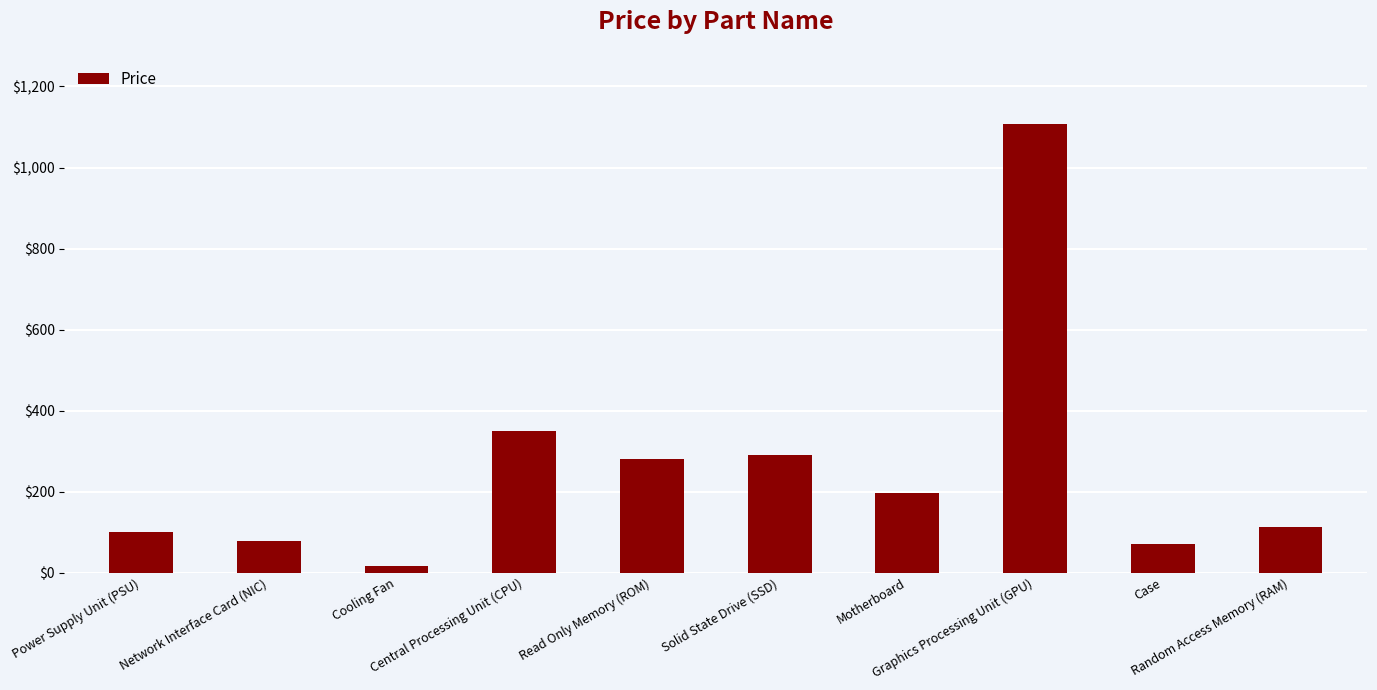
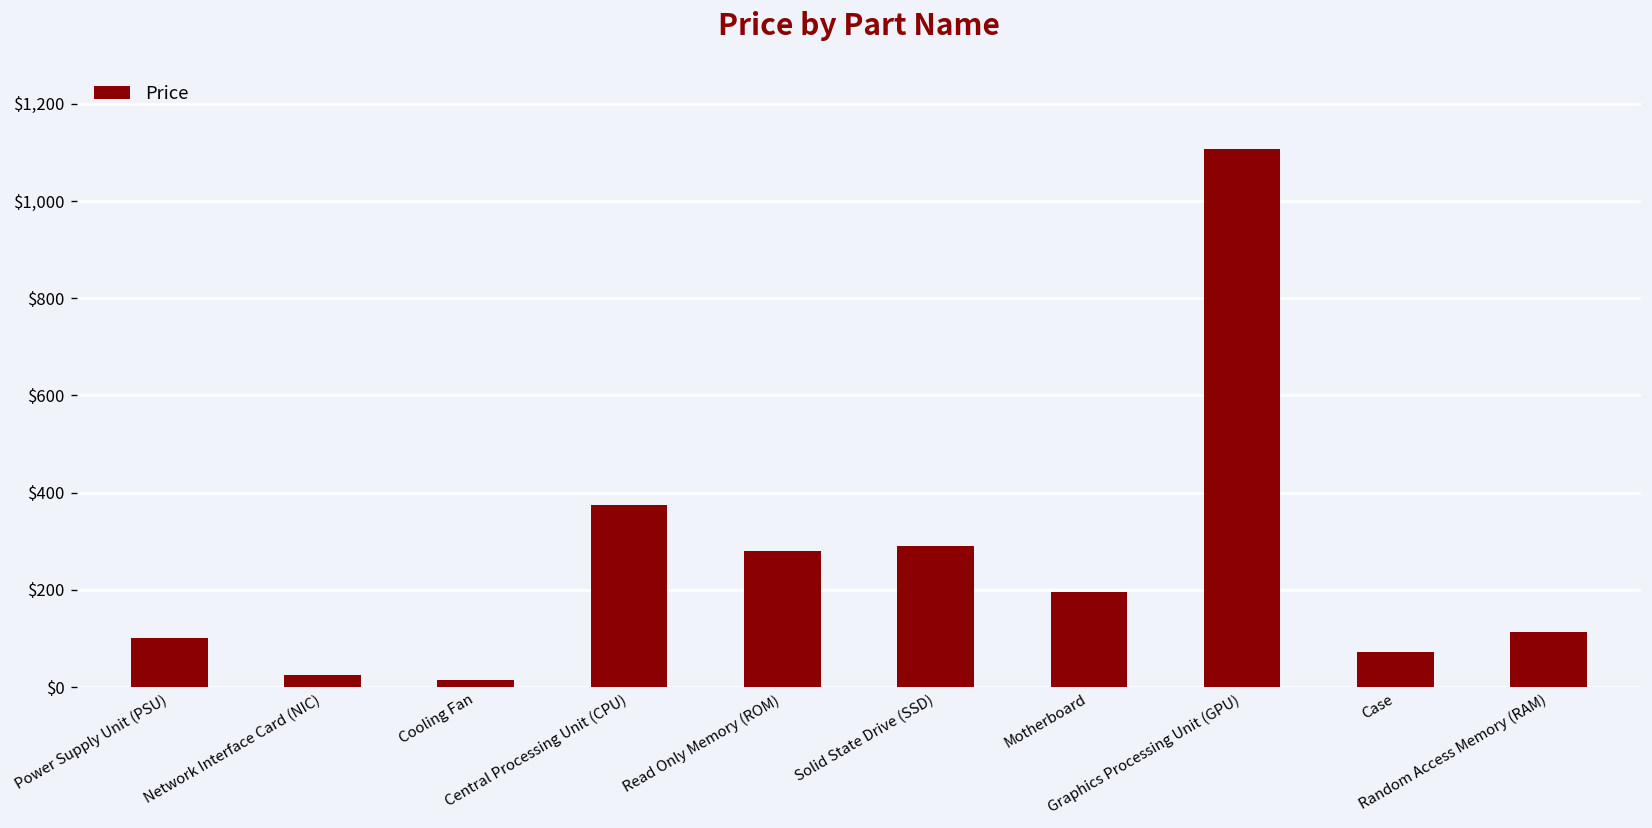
  {
    "Power Supply Unit (PSU)": "$100",
-   "Network Interface Card (NIC)": "$80",
+   "Network Interface Card (NIC)": "$20",
    "Cooling Fan": "$20",
-   "Central Processing Unit (CPU)": "$350",
+   "Central Processing Unit (CPU)": "$380",
    "Read Only Memory (ROM)": "$280",
    "Solid State Drive (SSD)": "$290",
    "Motherboard": "$200",
    "Graphics Processing Unit (GPU)": "$1,110",
    "Case": "$70",
    "Random Access Memory (RAM)": "$110"
  }
